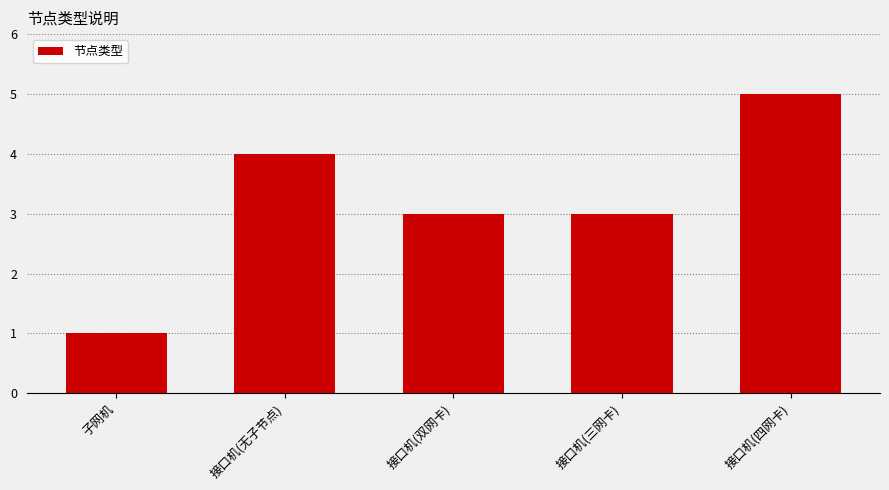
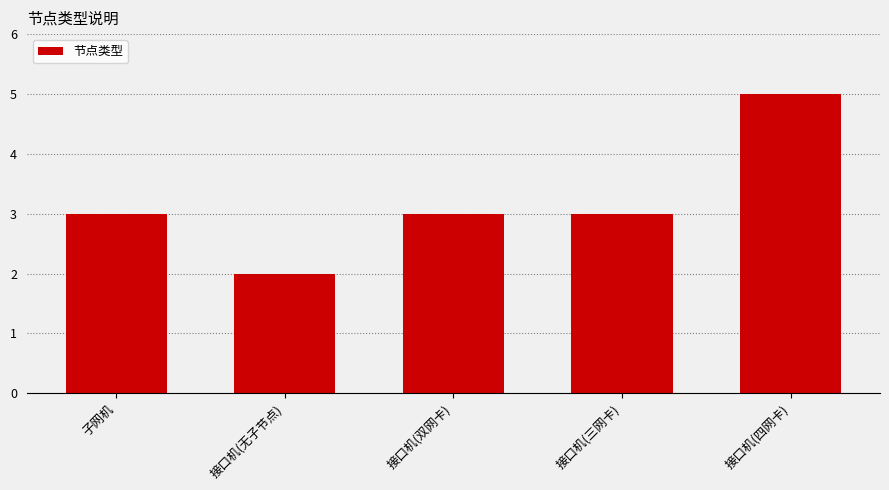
  {
-   "子网机": 1,
-   "接口机(无子节点)": 4,
+   "子网机": 3,
+   "接口机(无子节点)": 2,
    "接口机(双网卡)": 3,
    "接口机(三网卡)": 3,
    "接口机(四网卡)": 5
  }
